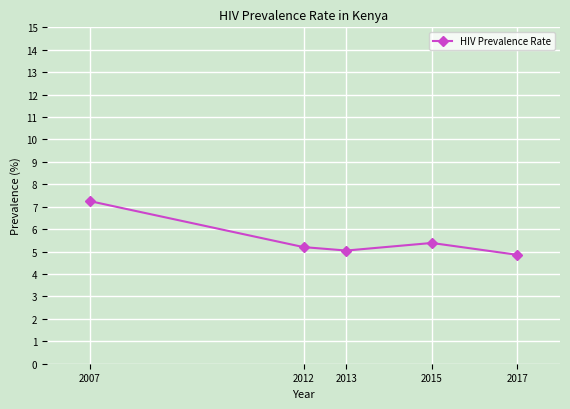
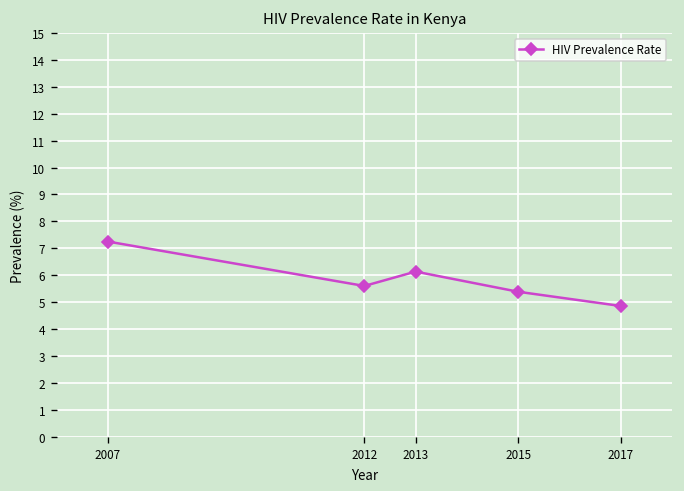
  {
    "2007": 7.3,
-   "2012": 5.2,
-   "2013": 5.0,
+   "2012": 5.6,
+   "2013": 6.1,
    "2015": 5.4,
    "2017": 4.9
  }
